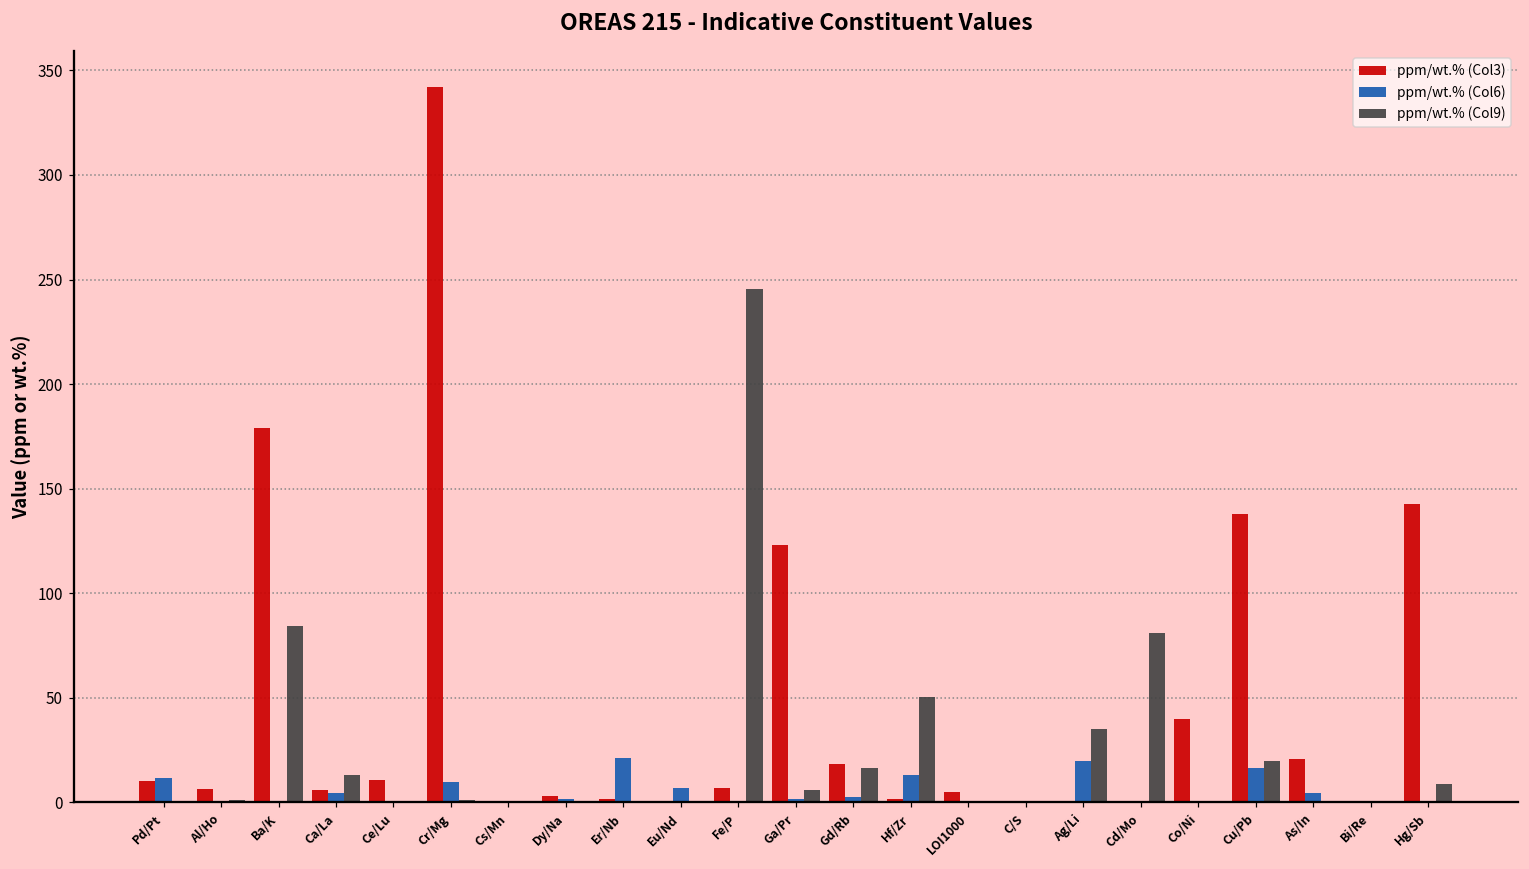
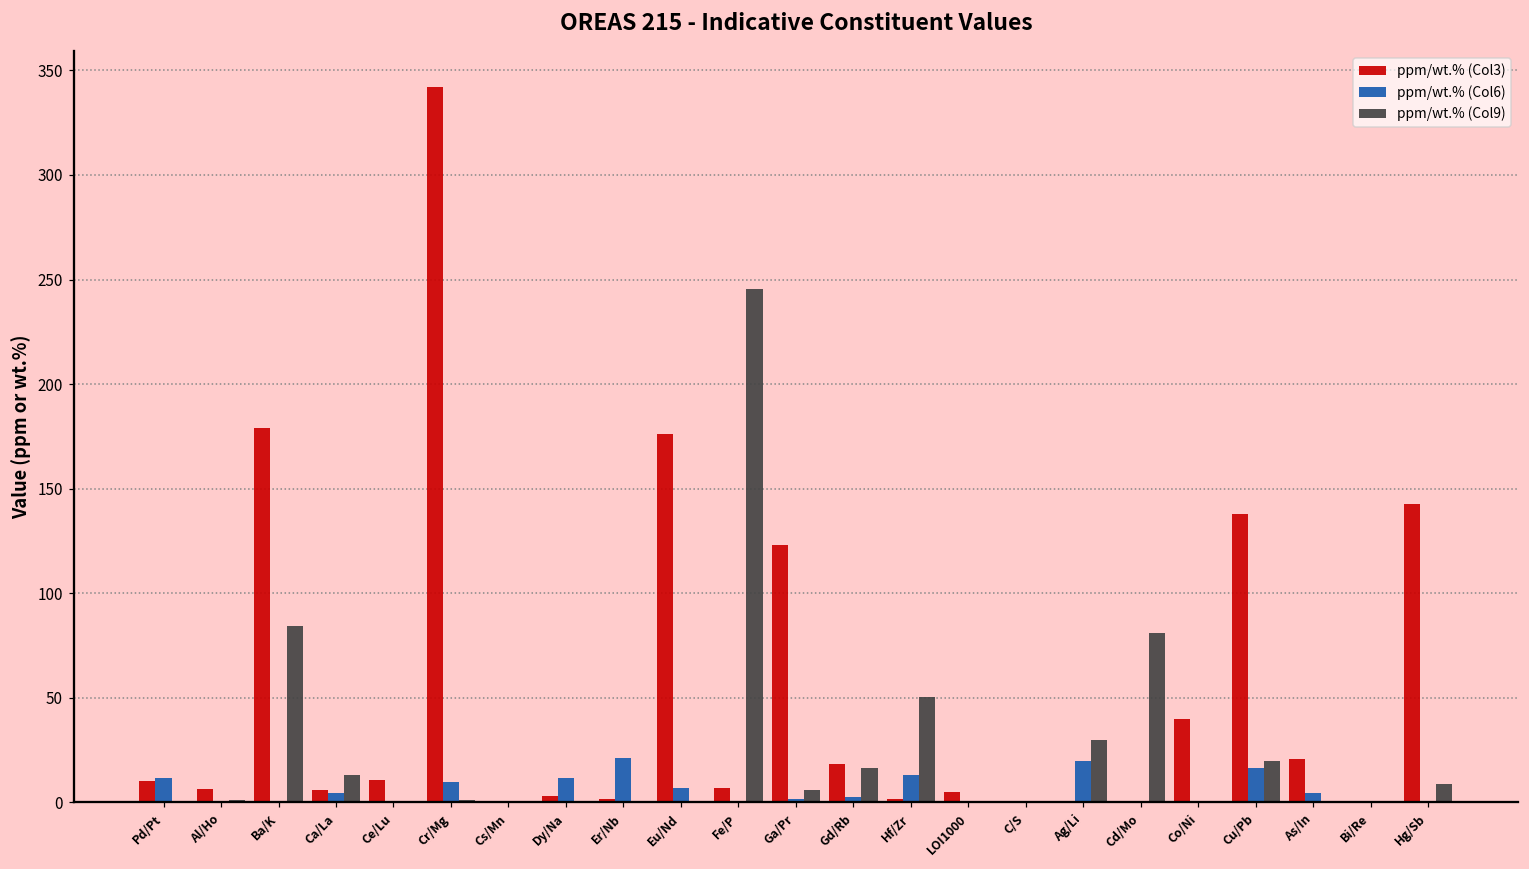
  {
    "ppm/wt.% (Col3)": {
      "Pd/Pt": 10,
      "Al/Ho": 6,
      "Ba/K": 179,
      "Ca/La": 6,
      "Ce/Lu": 11,
      "Cr/Mg": 342,
      "Dy/Na": 3,
      "Er/Nb": 2,
-     "Eu/Nd": 1,
+     "Eu/Nd": 176,
      "Fe/P": 7,
      "Ga/Pr": 123,
      "Gd/Rb": 18,
      "Hf/Zr": 2,
      "LOI1000": 5,
      "Co/Ni": 40,
      "Cu/Pb": 138,
      "As/In": 21,
      "Hg/Sb": 143
    },
    "ppm/wt.% (Col6)": {
      "Pd/Pt": 12,
      "Ca/La": 5,
      "Cr/Mg": 10,
-     "Dy/Na": 2,
+     "Dy/Na": 12,
      "Er/Nb": 21,
      "Eu/Nd": 7,
      "Ga/Pr": 1,
      "Gd/Rb": 3,
      "Hf/Zr": 13,
      "LOI1000": 0,
      "Ag/Li": 20,
      "Cd/Mo": 0,
      "Co/Ni": 0,
      "Cu/Pb": 17,
      "As/In": 4
    },
    "ppm/wt.% (Col9)": {
      "Pd/Pt": 0,
      "Ba/K": 85,
      "Ca/La": 13,
      "Er/Nb": 0,
      "Fe/P": 246,
      "Ga/Pr": 6,
      "Gd/Rb": 17,
      "Hf/Zr": 51,
      "LOI1000": 0,
      "C/S": 0,
-     "Ag/Li": 35,
+     "Ag/Li": 30,
      "Cd/Mo": 81,
      "Co/Ni": 0,
      "Cu/Pb": 20,
      "Hg/Sb": 9
    }
  }
